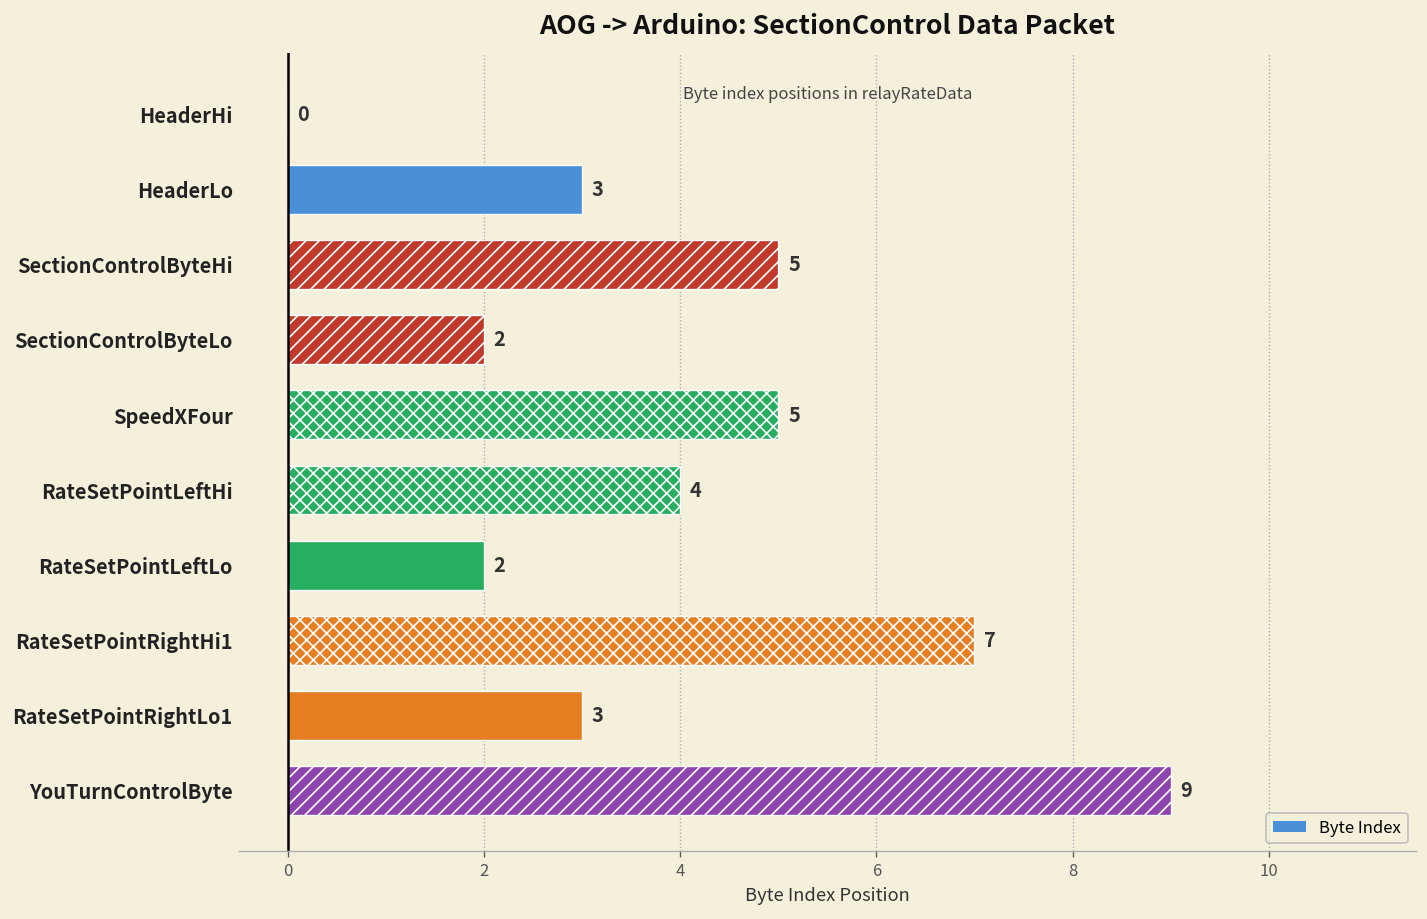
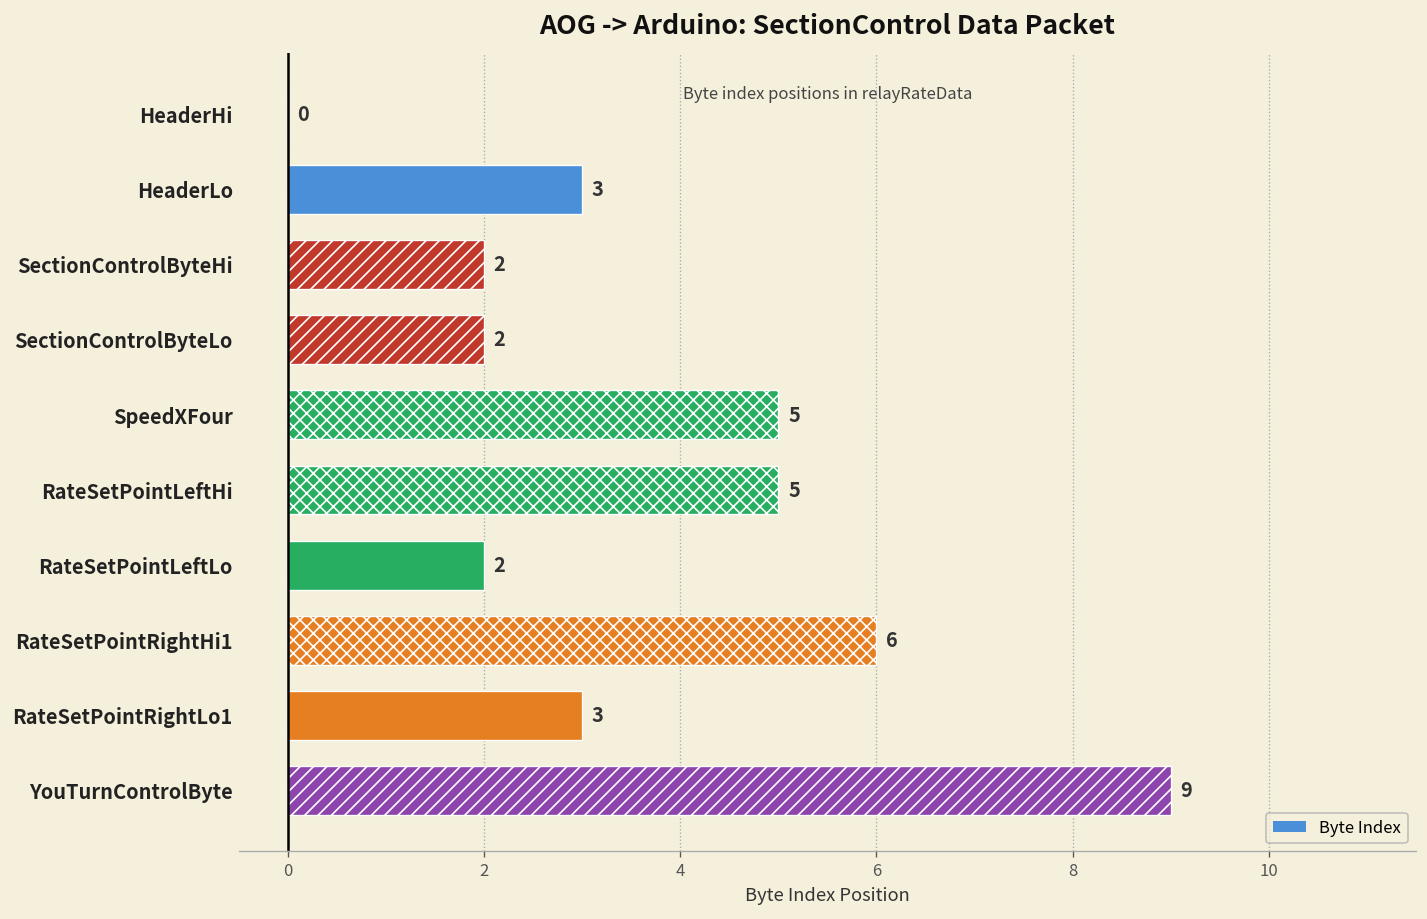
  {
    "Byte Index": {
      "HeaderHi": 0,
      "HeaderLo": 3,
-     "SectionControlByteHi": 5,
+     "SectionControlByteHi": 2,
      "SectionControlByteLo": 2,
      "SpeedXFour": 5,
-     "RateSetPointLeftHi": 4,
+     "RateSetPointLeftHi": 5,
      "RateSetPointLeftLo": 2,
-     "RateSetPointRightHi1": 7,
+     "RateSetPointRightHi1": 6,
      "RateSetPointRightLo1": 3,
      "YouTurnControlByte": 9
    }
  }
